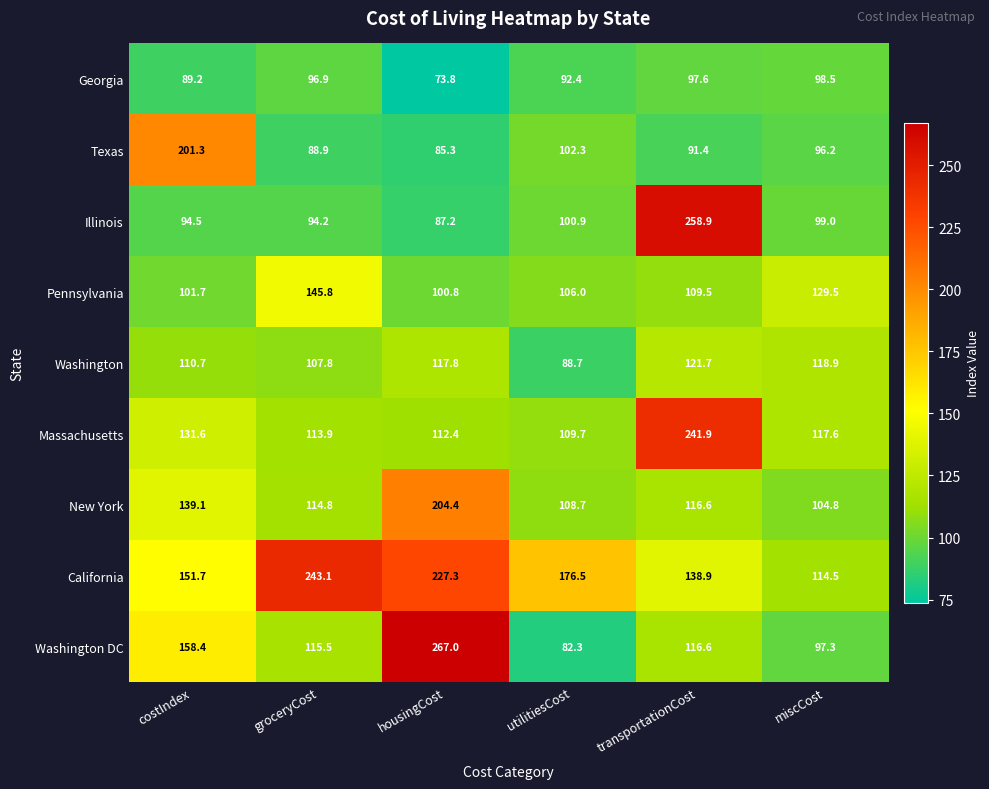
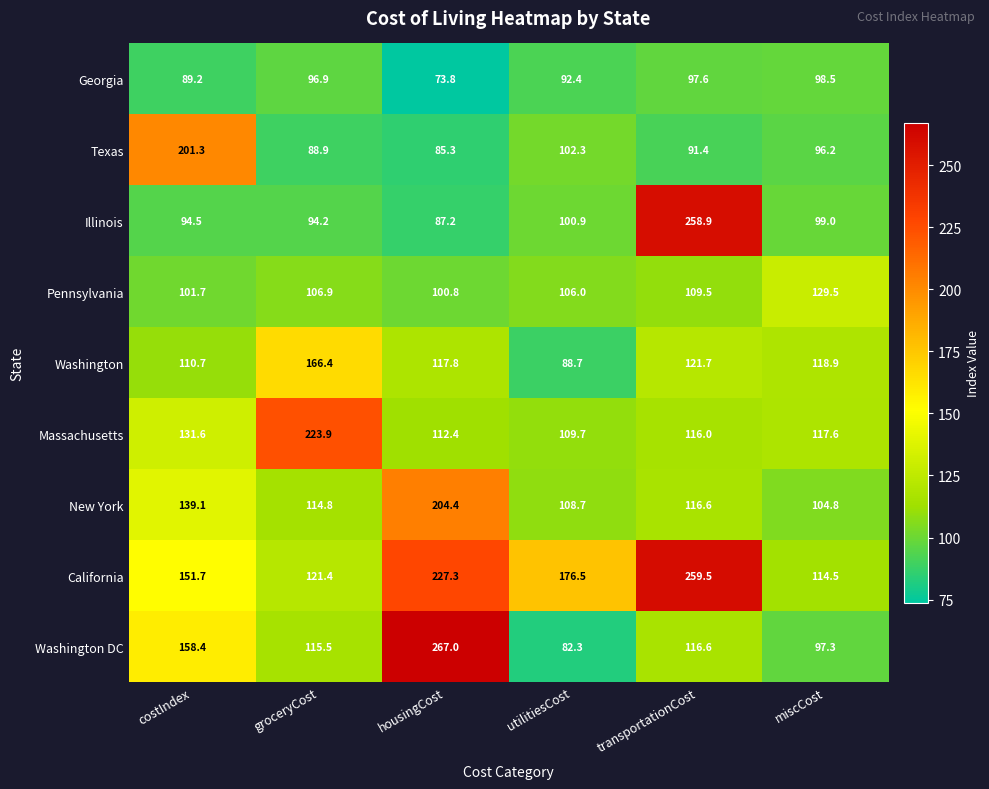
  {
    "Georgia": {
      "costIndex": 89.2,
      "groceryCost": 96.9,
      "housingCost": 73.8,
      "utilitiesCost": 92.4,
      "transportationCost": 97.6,
      "miscCost": 98.5
    },
    "Texas": {
      "costIndex": 201.3,
      "groceryCost": 88.9,
      "housingCost": 85.3,
      "utilitiesCost": 102.3,
      "transportationCost": 91.4,
      "miscCost": 96.2
    },
    "Illinois": {
      "costIndex": 94.5,
      "groceryCost": 94.2,
      "housingCost": 87.2,
      "utilitiesCost": 100.9,
      "transportationCost": 258.9,
      "miscCost": 99.0
    },
    "Pennsylvania": {
      "costIndex": 101.7,
-     "groceryCost": 145.8,
+     "groceryCost": 106.9,
      "housingCost": 100.8,
      "utilitiesCost": 106.0,
      "transportationCost": 109.5,
      "miscCost": 129.5
    },
    "Washington": {
      "costIndex": 110.7,
-     "groceryCost": 107.8,
+     "groceryCost": 166.4,
      "housingCost": 117.8,
      "utilitiesCost": 88.7,
      "transportationCost": 121.7,
      "miscCost": 118.9
    },
    "Massachusetts": {
      "costIndex": 131.6,
-     "groceryCost": 113.9,
+     "groceryCost": 223.9,
      "housingCost": 112.4,
      "utilitiesCost": 109.7,
-     "transportationCost": 241.9,
+     "transportationCost": 116.0,
      "miscCost": 117.6
    },
    "New York": {
      "costIndex": 139.1,
      "groceryCost": 114.8,
      "housingCost": 204.4,
      "utilitiesCost": 108.7,
      "transportationCost": 116.6,
      "miscCost": 104.8
    },
    "California": {
      "costIndex": 151.7,
-     "groceryCost": 243.1,
+     "groceryCost": 121.4,
      "housingCost": 227.3,
      "utilitiesCost": 176.5,
-     "transportationCost": 138.9,
+     "transportationCost": 259.5,
      "miscCost": 114.5
    },
    "Washington DC": {
      "costIndex": 158.4,
      "groceryCost": 115.5,
      "housingCost": 267.0,
      "utilitiesCost": 82.3,
      "transportationCost": 116.6,
      "miscCost": 97.3
    }
  }
